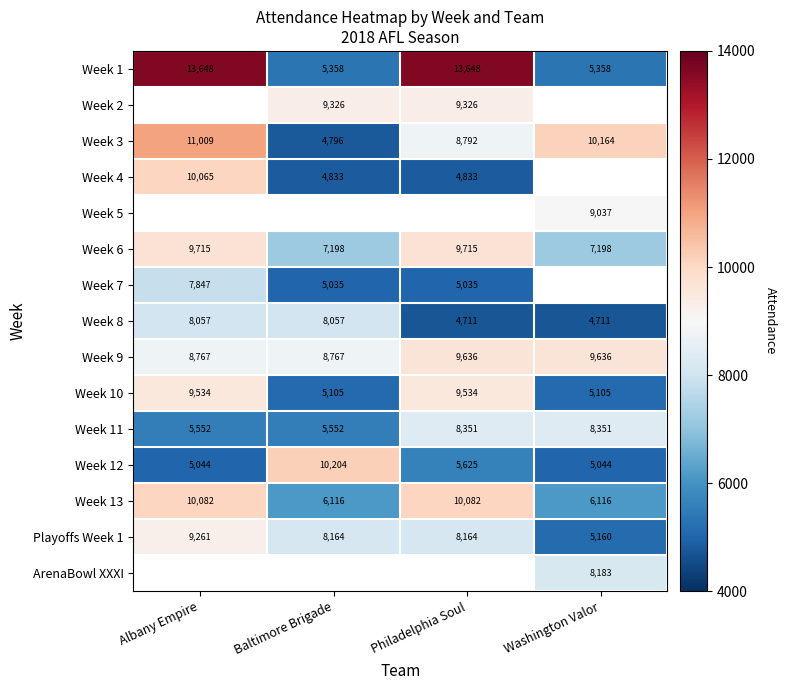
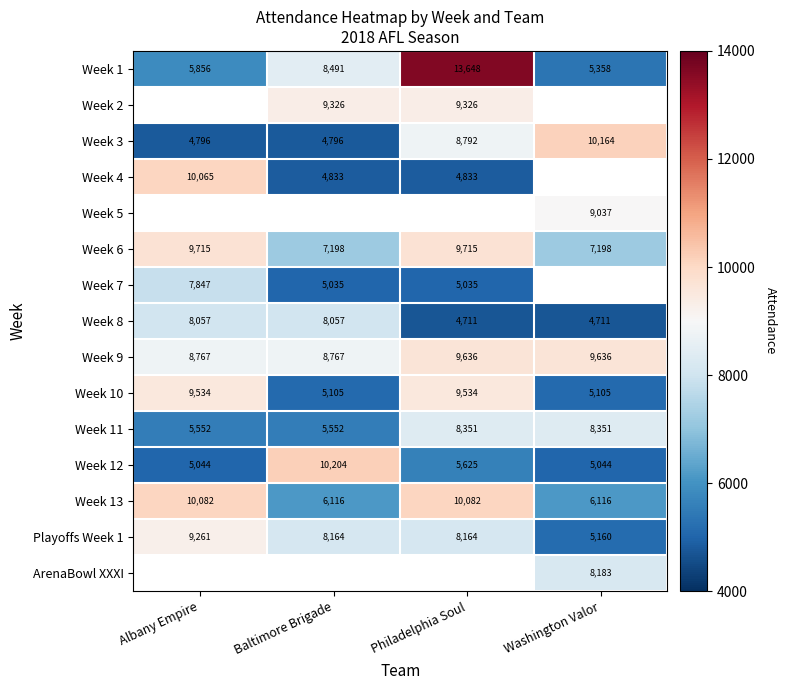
  {
    "Week 1": {
-     "Albany Empire": "13,648",
-     "Baltimore Brigade": "5,358",
+     "Albany Empire": "5,856",
+     "Baltimore Brigade": "8,491",
      "Philadelphia Soul": "13,648",
      "Washington Valor": "5,358"
    },
    "Week 2": {
      "Baltimore Brigade": "9,326",
      "Philadelphia Soul": "9,326"
    },
    "Week 3": {
-     "Albany Empire": "11,009",
+     "Albany Empire": "4,796",
      "Baltimore Brigade": "4,796",
      "Philadelphia Soul": "8,792",
      "Washington Valor": "10,164"
    },
    "Week 4": {
      "Albany Empire": "10,065",
      "Baltimore Brigade": "4,833",
      "Philadelphia Soul": "4,833"
    },
    "Week 5": {
      "Washington Valor": "9,037"
    },
    "Week 6": {
      "Albany Empire": "9,715",
      "Baltimore Brigade": "7,198",
      "Philadelphia Soul": "9,715",
      "Washington Valor": "7,198"
    },
    "Week 7": {
      "Albany Empire": "7,847",
      "Baltimore Brigade": "5,035",
      "Philadelphia Soul": "5,035"
    },
    "Week 8": {
      "Albany Empire": "8,057",
      "Baltimore Brigade": "8,057",
      "Philadelphia Soul": "4,711",
      "Washington Valor": "4,711"
    },
    "Week 9": {
      "Albany Empire": "8,767",
      "Baltimore Brigade": "8,767",
      "Philadelphia Soul": "9,636",
      "Washington Valor": "9,636"
    },
    "Week 10": {
      "Albany Empire": "9,534",
      "Baltimore Brigade": "5,105",
      "Philadelphia Soul": "9,534",
      "Washington Valor": "5,105"
    },
    "Week 11": {
      "Albany Empire": "5,552",
      "Baltimore Brigade": "5,552",
      "Philadelphia Soul": "8,351",
      "Washington Valor": "8,351"
    },
    "Week 12": {
      "Albany Empire": "5,044",
      "Baltimore Brigade": "10,204",
      "Philadelphia Soul": "5,625",
      "Washington Valor": "5,044"
    },
    "Week 13": {
      "Albany Empire": "10,082",
      "Baltimore Brigade": "6,116",
      "Philadelphia Soul": "10,082",
      "Washington Valor": "6,116"
    },
    "Playoffs Week 1": {
      "Albany Empire": "9,261",
      "Baltimore Brigade": "8,164",
      "Philadelphia Soul": "8,164",
      "Washington Valor": "5,160"
    },
    "ArenaBowl XXXI": {
      "Washington Valor": "8,183"
    }
  }
